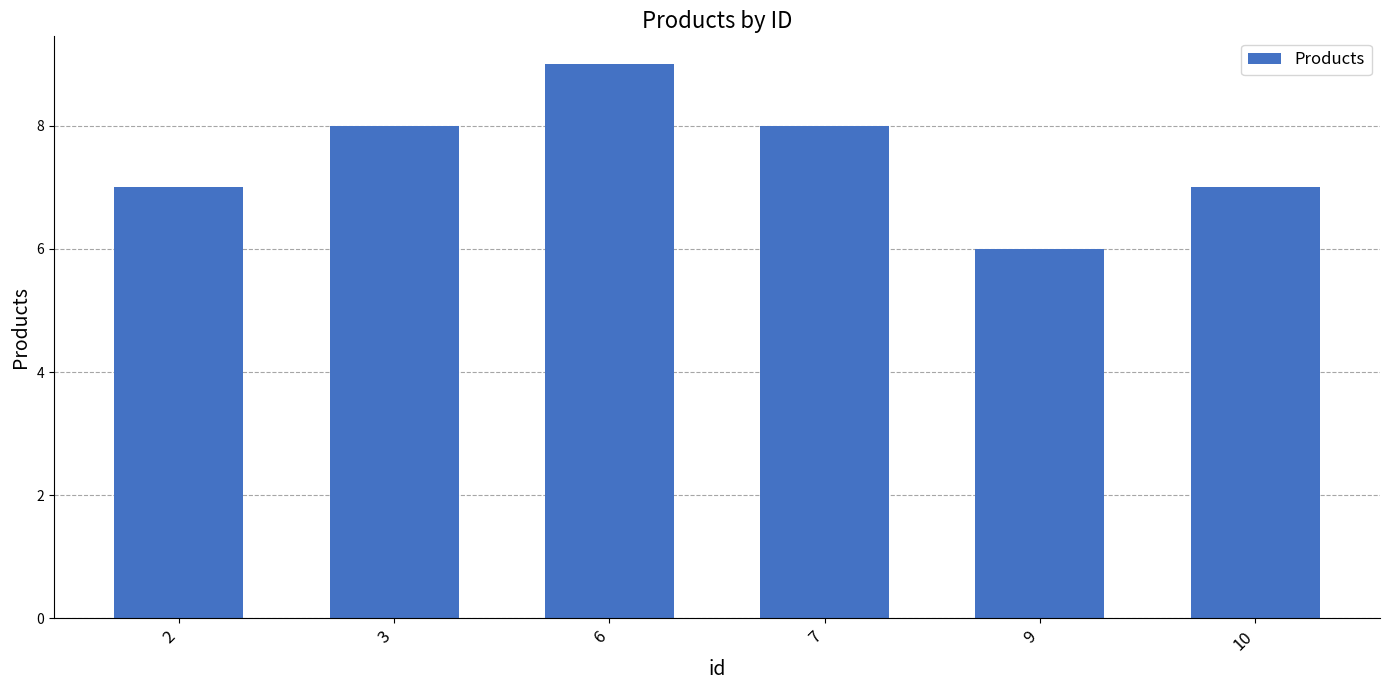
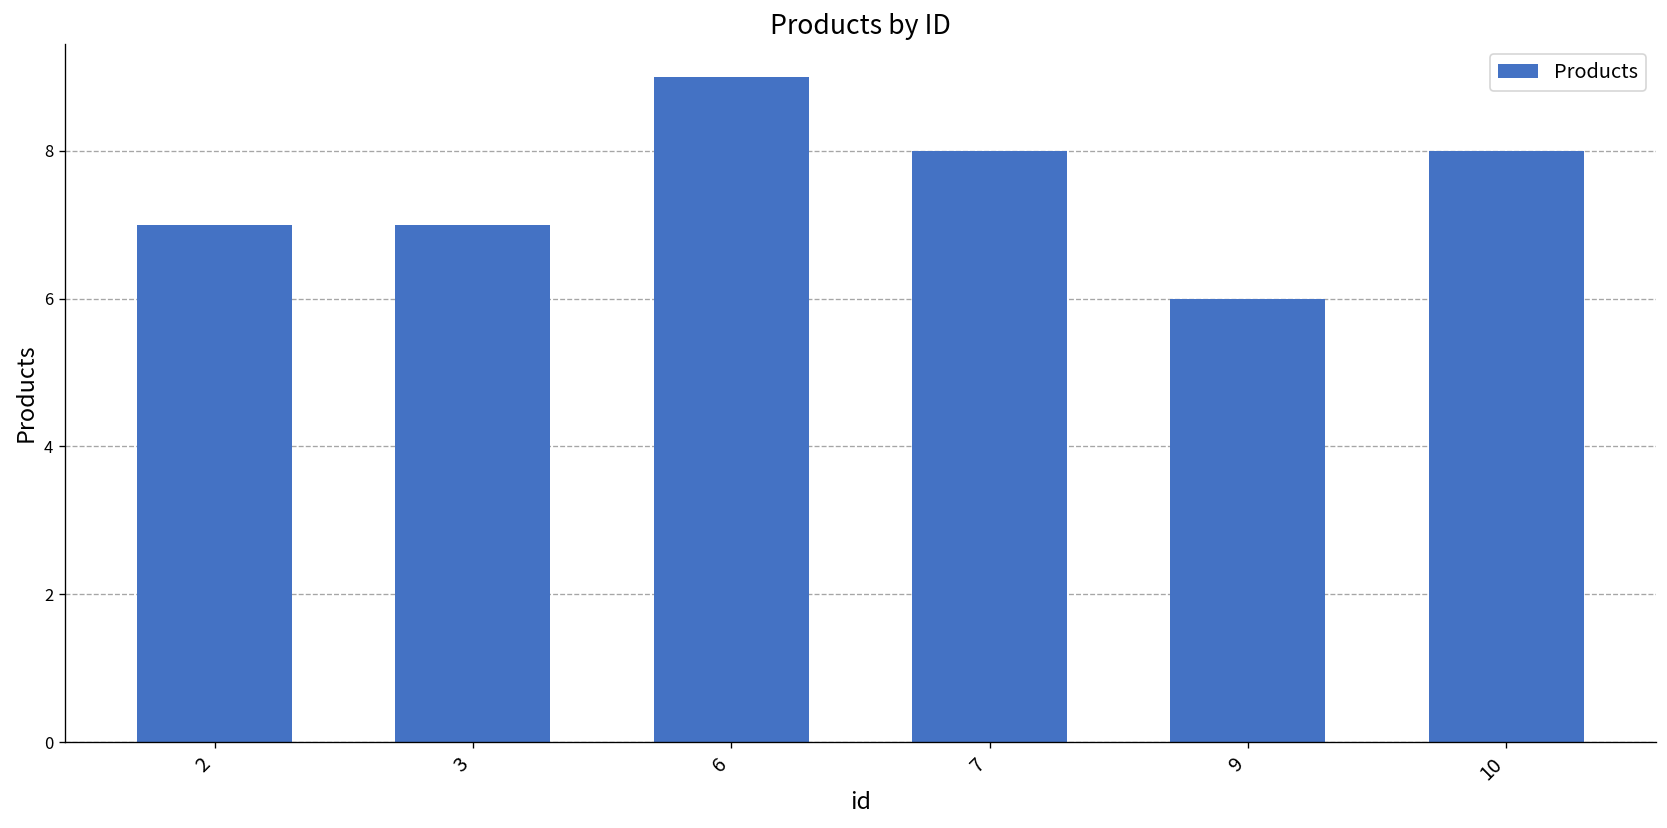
  {
    "2": 7,
-   "3": 8,
+   "3": 7,
    "6": 9,
    "7": 8,
    "9": 6,
-   "10": 7
+   "10": 8
  }
